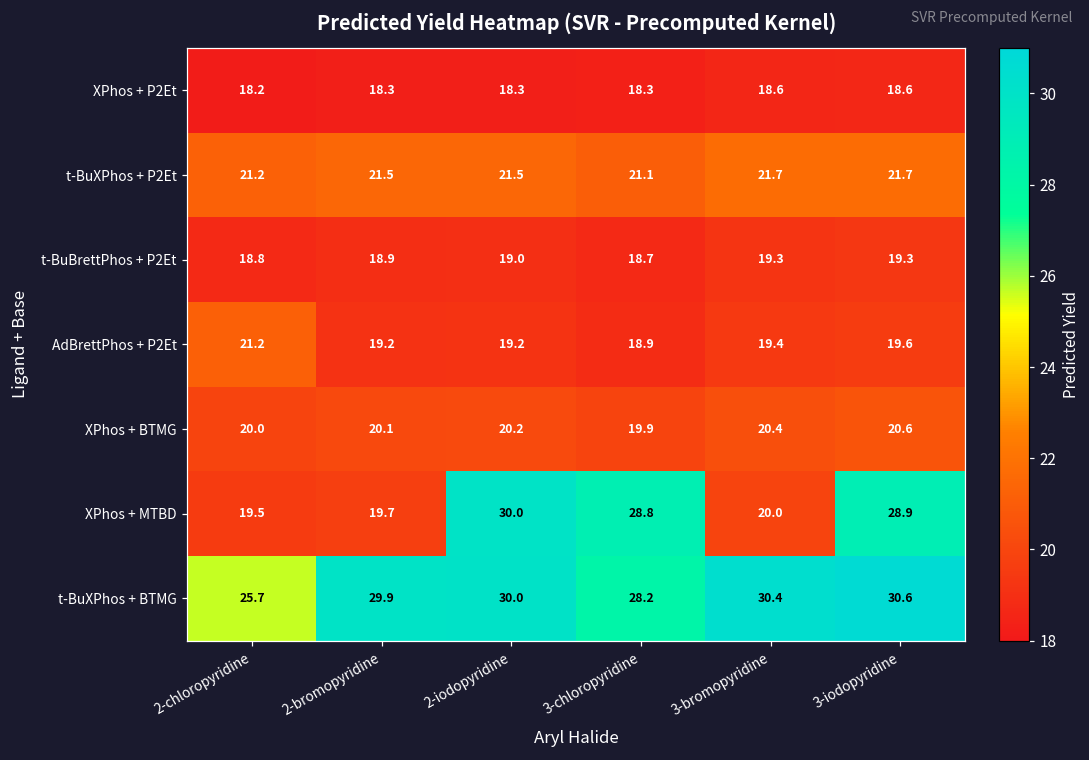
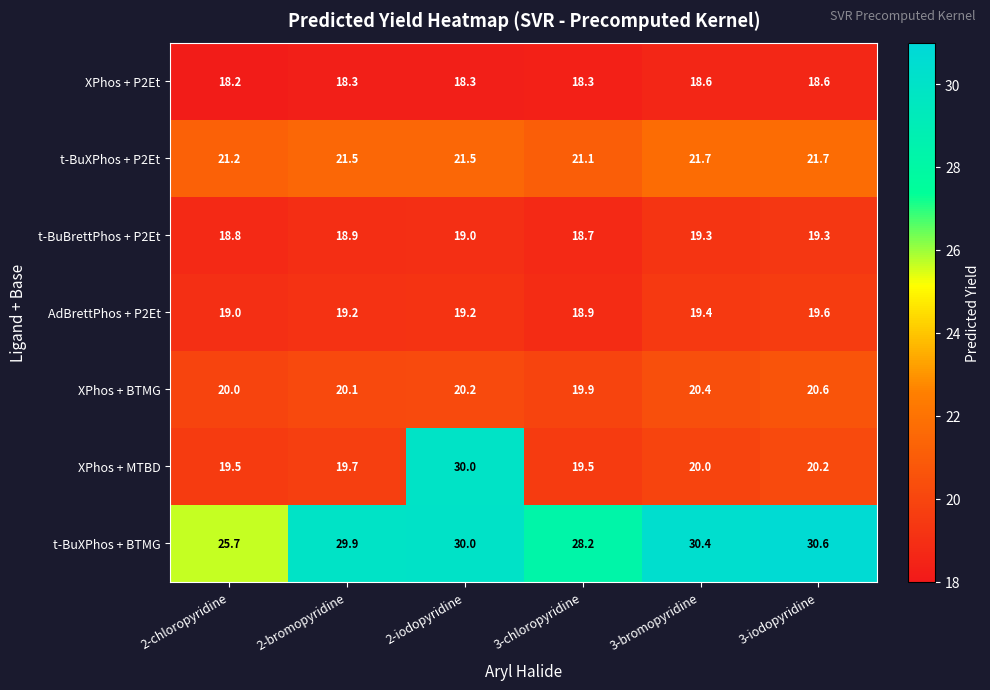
  {
    "XPhos + P2Et": {
      "2-chloropyridine": 18.2,
      "2-bromopyridine": 18.3,
      "2-iodopyridine": 18.3,
      "3-chloropyridine": 18.3,
      "3-bromopyridine": 18.6,
      "3-iodopyridine": 18.6
    },
    "t-BuXPhos + P2Et": {
      "2-chloropyridine": 21.2,
      "2-bromopyridine": 21.5,
      "2-iodopyridine": 21.5,
      "3-chloropyridine": 21.1,
      "3-bromopyridine": 21.7,
      "3-iodopyridine": 21.7
    },
    "t-BuBrettPhos + P2Et": {
      "2-chloropyridine": 18.8,
      "2-bromopyridine": 18.9,
      "2-iodopyridine": 19.0,
      "3-chloropyridine": 18.7,
      "3-bromopyridine": 19.3,
      "3-iodopyridine": 19.3
    },
    "AdBrettPhos + P2Et": {
-     "2-chloropyridine": 21.2,
+     "2-chloropyridine": 19.0,
      "2-bromopyridine": 19.2,
      "2-iodopyridine": 19.2,
      "3-chloropyridine": 18.9,
      "3-bromopyridine": 19.4,
      "3-iodopyridine": 19.6
    },
    "XPhos + BTMG": {
      "2-chloropyridine": 20.0,
      "2-bromopyridine": 20.1,
      "2-iodopyridine": 20.2,
      "3-chloropyridine": 19.9,
      "3-bromopyridine": 20.4,
      "3-iodopyridine": 20.6
    },
    "XPhos + MTBD": {
      "2-chloropyridine": 19.5,
      "2-bromopyridine": 19.7,
      "2-iodopyridine": 30.0,
-     "3-chloropyridine": 28.8,
+     "3-chloropyridine": 19.5,
      "3-bromopyridine": 20.0,
-     "3-iodopyridine": 28.9
+     "3-iodopyridine": 20.2
    },
    "t-BuXPhos + BTMG": {
      "2-chloropyridine": 25.7,
      "2-bromopyridine": 29.9,
      "2-iodopyridine": 30.0,
      "3-chloropyridine": 28.2,
      "3-bromopyridine": 30.4,
      "3-iodopyridine": 30.6
    }
  }
